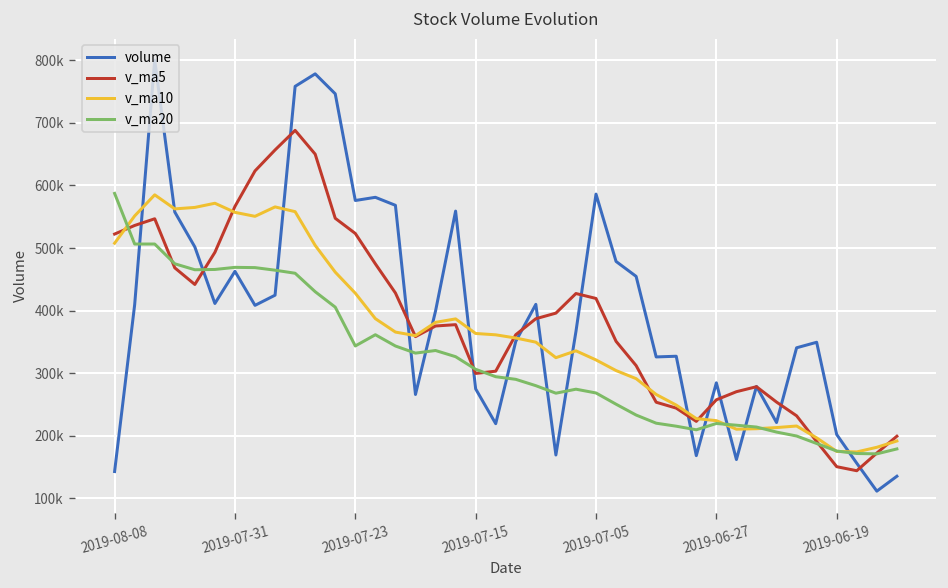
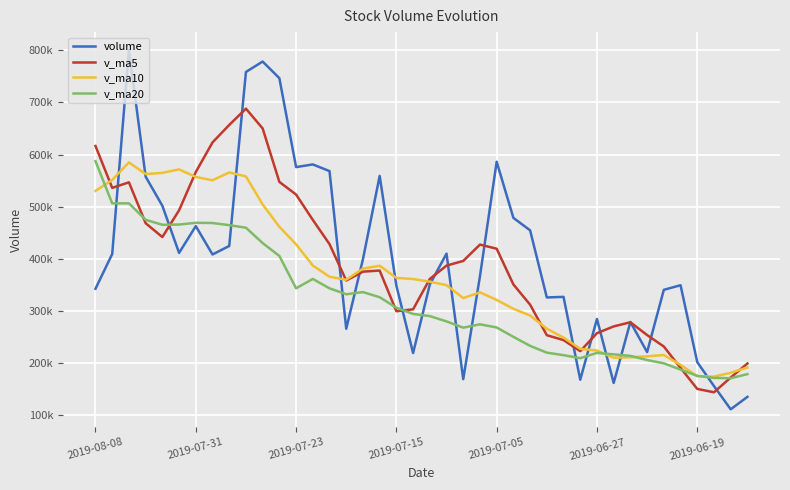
  {
    "volume": {
-     "2019-08-08": 140000,
+     "2019-08-08": 340000,
      "2019-07-31": 460000,
      "2019-07-23": 580000,
-     "2019-07-15": 270000,
+     "2019-07-15": 350000,
      "2019-07-05": 590000,
      "2019-06-27": 280000,
      "2019-06-19": 200000
    },
    "v_ma5": {
-     "2019-08-08": 520000,
+     "2019-08-08": 620000,
      "2019-07-31": 570000,
      "2019-07-23": 520000,
      "2019-07-15": 300000,
      "2019-07-05": 420000,
      "2019-06-27": 260000,
      "2019-06-19": 150000
    },
    "v_ma10": {
-     "2019-08-08": 510000,
+     "2019-08-08": 530000,
      "2019-07-31": 560000,
      "2019-07-23": 430000,
      "2019-07-15": 360000,
      "2019-07-05": 320000
    },
    "v_ma20": {
      "2019-08-08": 590000,
      "2019-07-31": 470000,
      "2019-07-23": 340000,
      "2019-07-15": 310000,
      "2019-07-05": 270000
    }
  }
